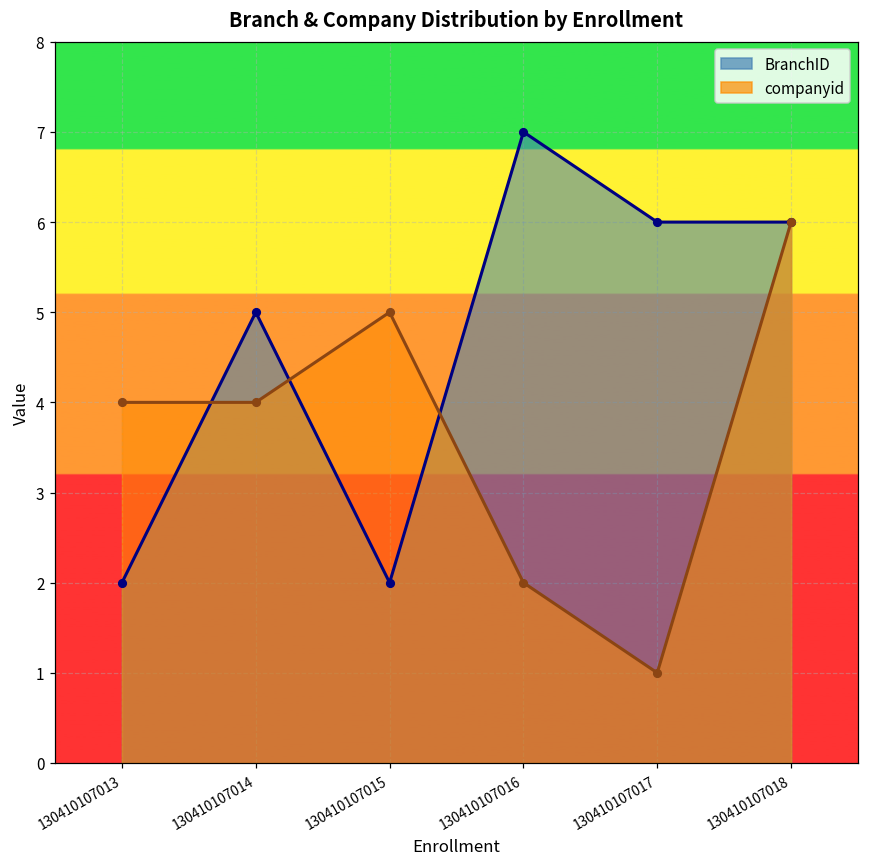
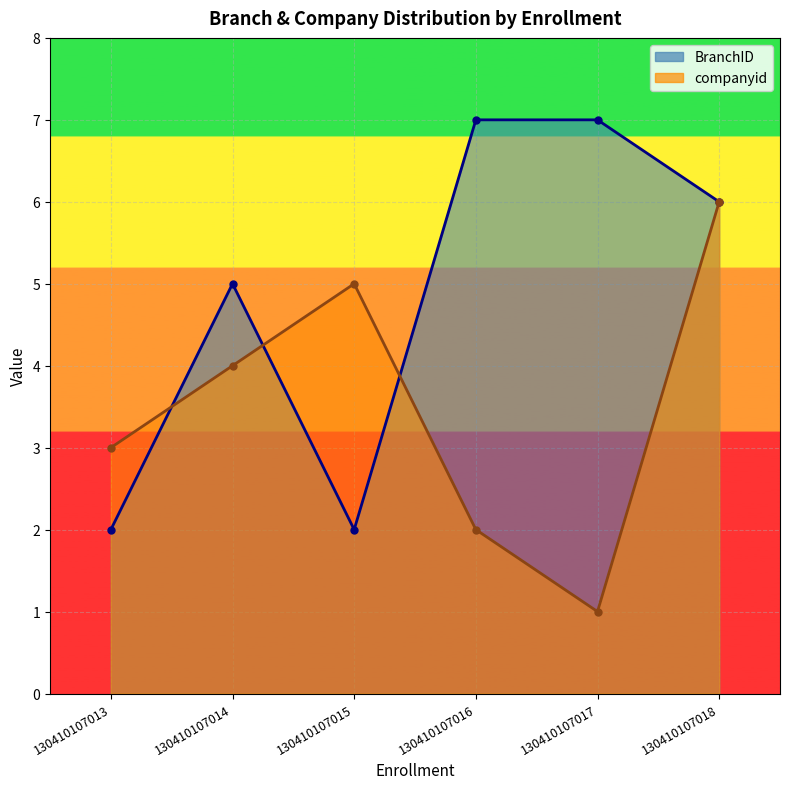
  {
    "BranchID": {
      "130410107013": 2,
      "130410107014": 5,
      "130410107015": 2,
      "130410107016": 7,
-     "130410107017": 6
+     "130410107017": 7
    },
    "companyid": {
-     "130410107013": 4,
+     "130410107013": 3,
      "130410107014": 4,
      "130410107015": 5,
      "130410107016": 2,
      "130410107017": 1
    }
  }
